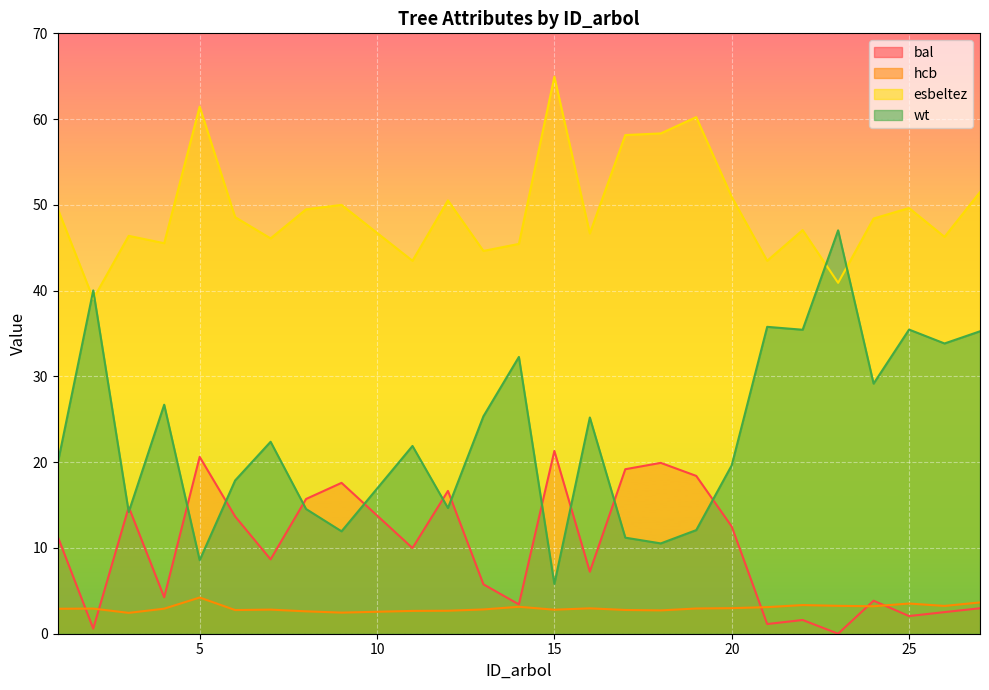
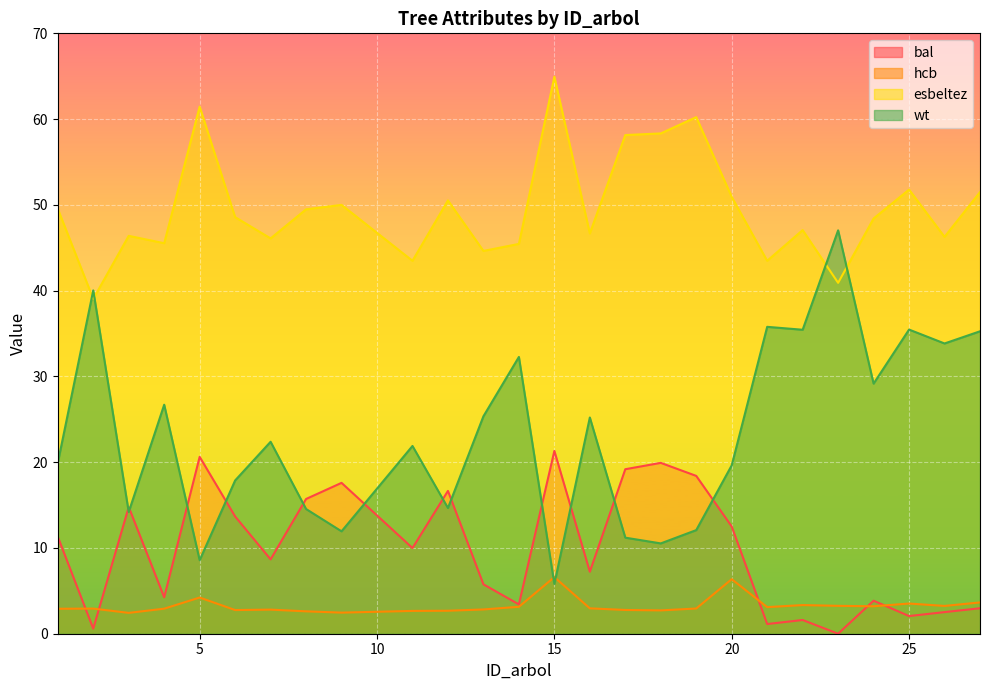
  {
    "bal": {
      "5": 21,
      "15": 21,
      "20": 13,
      "25": 2
    },
    "hcb": {
      "5": 4,
-     "15": 3,
-     "20": 3,
+     "15": 7,
+     "20": 6,
      "25": 4
    },
    "esbeltez": {
      "5": 61,
      "15": 65,
      "20": 51,
-     "25": 50
+     "25": 52
    },
    "wt": {
      "5": 9,
      "15": 6,
      "20": 20,
      "25": 35
    }
  }
